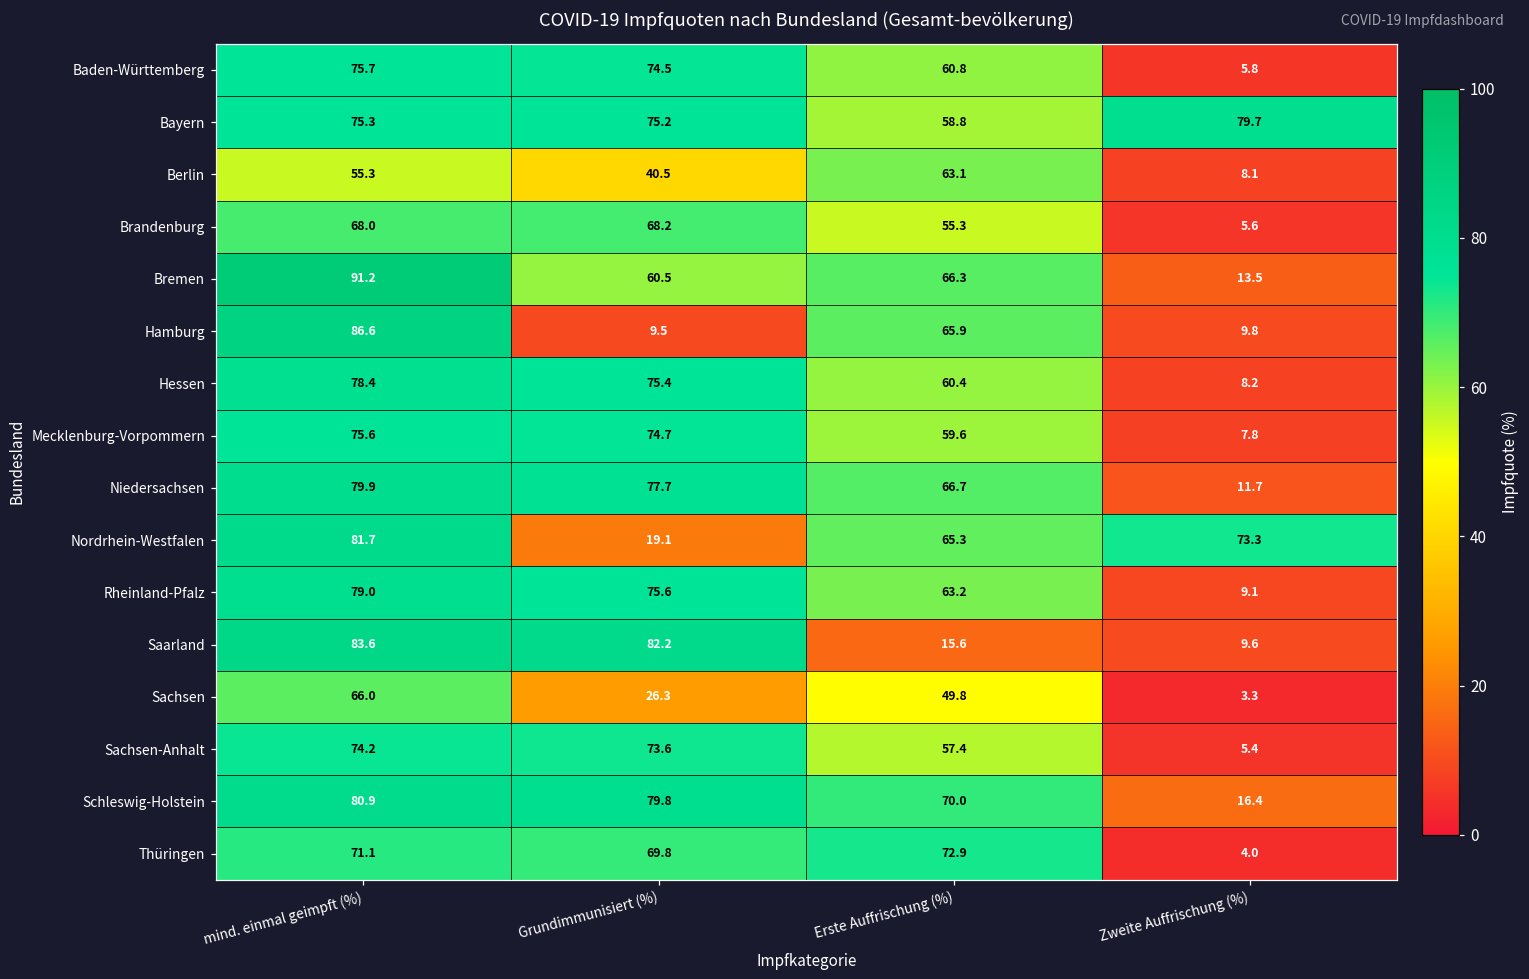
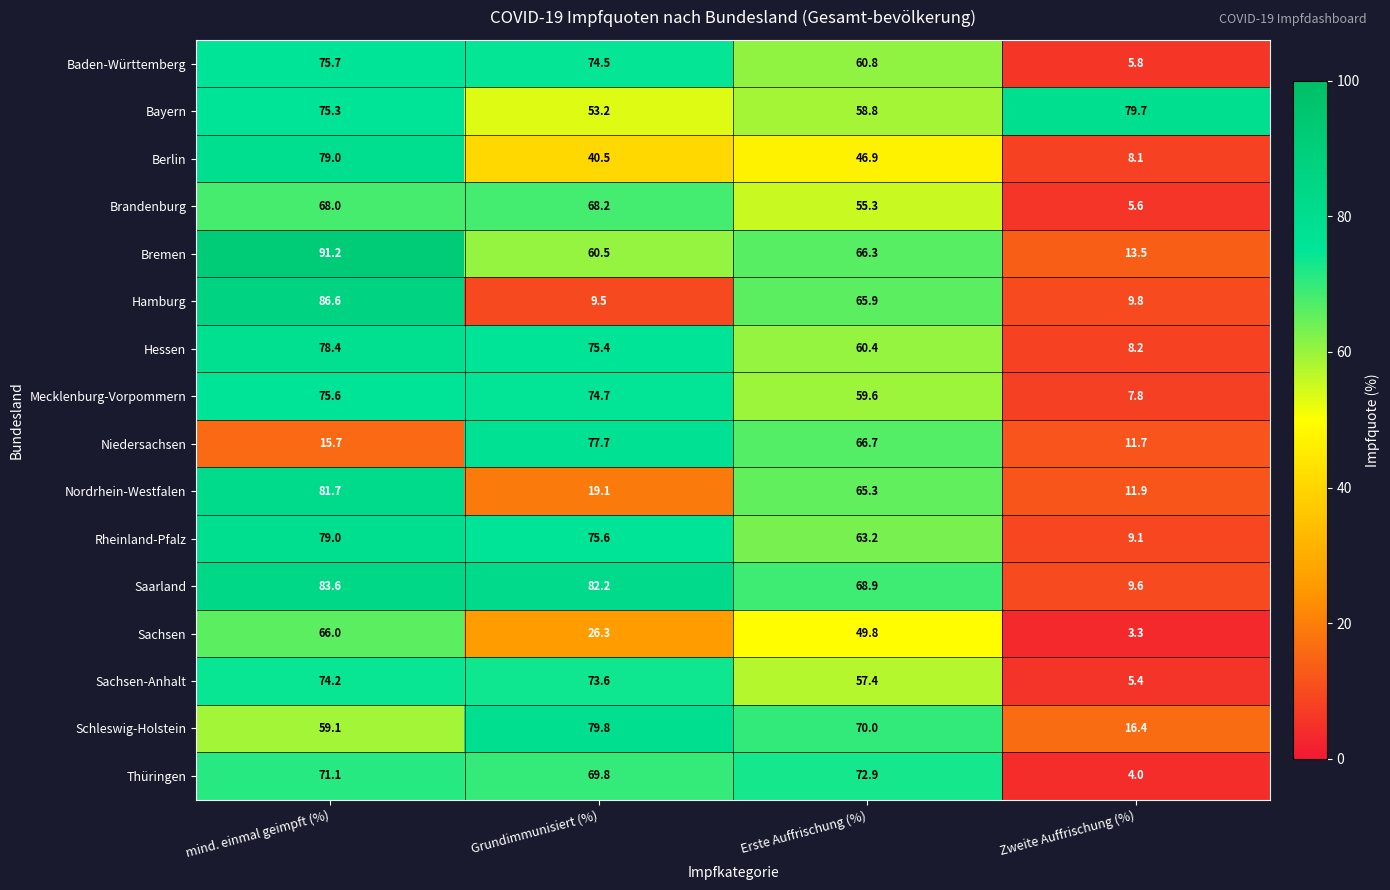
  {
    "Baden-Württemberg": {
      "mind. einmal geimpft (%)": 75.7,
      "Grundimmunisiert (%)": 74.5,
      "Erste Auffrischung (%)": 60.8,
      "Zweite Auffrischung (%)": 5.8
    },
    "Bayern": {
      "mind. einmal geimpft (%)": 75.3,
-     "Grundimmunisiert (%)": 75.2,
+     "Grundimmunisiert (%)": 53.2,
      "Erste Auffrischung (%)": 58.8,
      "Zweite Auffrischung (%)": 79.7
    },
    "Berlin": {
-     "mind. einmal geimpft (%)": 55.3,
+     "mind. einmal geimpft (%)": 79.0,
      "Grundimmunisiert (%)": 40.5,
-     "Erste Auffrischung (%)": 63.1,
+     "Erste Auffrischung (%)": 46.9,
      "Zweite Auffrischung (%)": 8.1
    },
    "Brandenburg": {
      "mind. einmal geimpft (%)": 68.0,
      "Grundimmunisiert (%)": 68.2,
      "Erste Auffrischung (%)": 55.3,
      "Zweite Auffrischung (%)": 5.6
    },
    "Bremen": {
      "mind. einmal geimpft (%)": 91.2,
      "Grundimmunisiert (%)": 60.5,
      "Erste Auffrischung (%)": 66.3,
      "Zweite Auffrischung (%)": 13.5
    },
    "Hamburg": {
      "mind. einmal geimpft (%)": 86.6,
      "Grundimmunisiert (%)": 9.5,
      "Erste Auffrischung (%)": 65.9,
      "Zweite Auffrischung (%)": 9.8
    },
    "Hessen": {
      "mind. einmal geimpft (%)": 78.4,
      "Grundimmunisiert (%)": 75.4,
      "Erste Auffrischung (%)": 60.4,
      "Zweite Auffrischung (%)": 8.2
    },
    "Mecklenburg-Vorpommern": {
      "mind. einmal geimpft (%)": 75.6,
      "Grundimmunisiert (%)": 74.7,
      "Erste Auffrischung (%)": 59.6,
      "Zweite Auffrischung (%)": 7.8
    },
    "Niedersachsen": {
-     "mind. einmal geimpft (%)": 79.9,
+     "mind. einmal geimpft (%)": 15.7,
      "Grundimmunisiert (%)": 77.7,
      "Erste Auffrischung (%)": 66.7,
      "Zweite Auffrischung (%)": 11.7
    },
    "Nordrhein-Westfalen": {
      "mind. einmal geimpft (%)": 81.7,
      "Grundimmunisiert (%)": 19.1,
      "Erste Auffrischung (%)": 65.3,
-     "Zweite Auffrischung (%)": 73.3
+     "Zweite Auffrischung (%)": 11.9
    },
    "Rheinland-Pfalz": {
      "mind. einmal geimpft (%)": 79.0,
      "Grundimmunisiert (%)": 75.6,
      "Erste Auffrischung (%)": 63.2,
      "Zweite Auffrischung (%)": 9.1
    },
    "Saarland": {
      "mind. einmal geimpft (%)": 83.6,
      "Grundimmunisiert (%)": 82.2,
-     "Erste Auffrischung (%)": 15.6,
+     "Erste Auffrischung (%)": 68.9,
      "Zweite Auffrischung (%)": 9.6
    },
    "Sachsen": {
      "mind. einmal geimpft (%)": 66.0,
      "Grundimmunisiert (%)": 26.3,
      "Erste Auffrischung (%)": 49.8,
      "Zweite Auffrischung (%)": 3.3
    },
    "Sachsen-Anhalt": {
      "mind. einmal geimpft (%)": 74.2,
      "Grundimmunisiert (%)": 73.6,
      "Erste Auffrischung (%)": 57.4,
      "Zweite Auffrischung (%)": 5.4
    },
    "Schleswig-Holstein": {
-     "mind. einmal geimpft (%)": 80.9,
+     "mind. einmal geimpft (%)": 59.1,
      "Grundimmunisiert (%)": 79.8,
      "Erste Auffrischung (%)": 70.0,
      "Zweite Auffrischung (%)": 16.4
    },
    "Thüringen": {
      "mind. einmal geimpft (%)": 71.1,
      "Grundimmunisiert (%)": 69.8,
      "Erste Auffrischung (%)": 72.9,
      "Zweite Auffrischung (%)": 4.0
    }
  }
